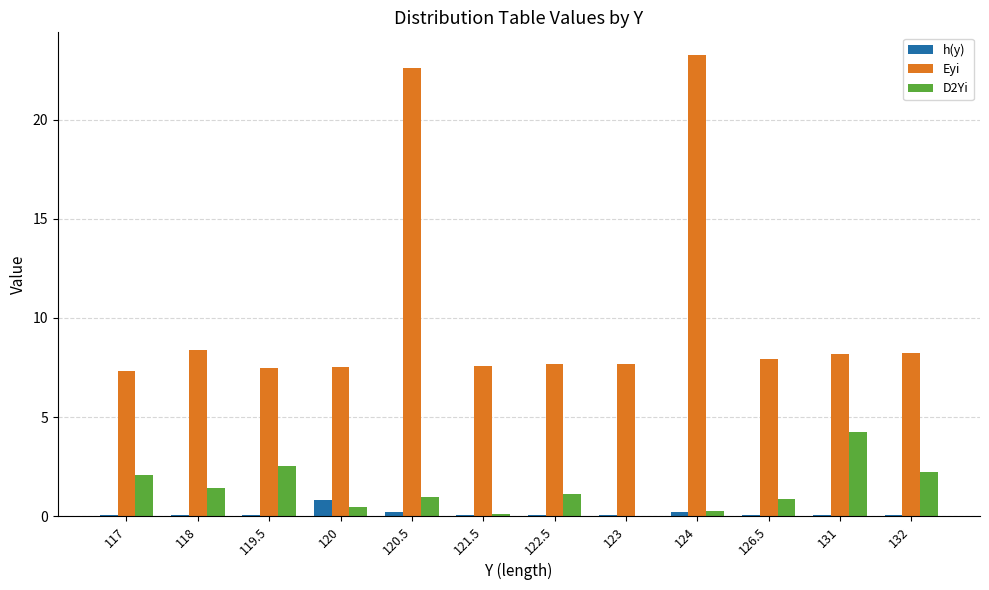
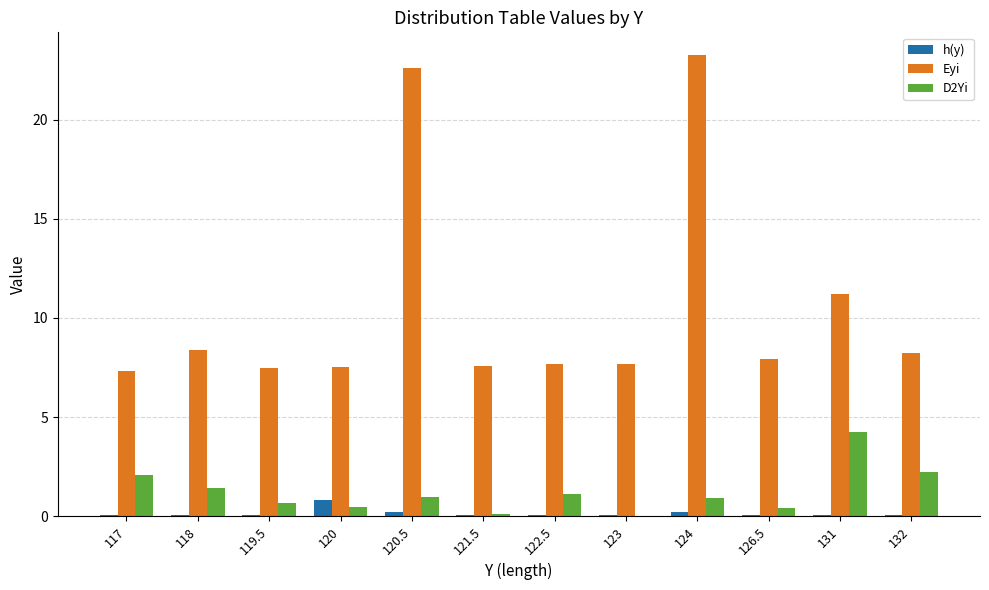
  {
    "h(y)": {
      "120": 0.8,
      "120.5": 0.2,
      "124": 0.2
    },
    "Eyi": {
      "117": 7.3,
      "118": 8.4,
      "119.5": 7.5,
      "120": 7.5,
      "120.5": 22.6,
      "121.5": 7.6,
      "122.5": 7.7,
      "123": 7.7,
      "124": 23.3,
      "126.5": 7.9,
-     "131": 8.2,
+     "131": 11.2,
      "132": 8.3
    },
    "D2Yi": {
      "117": 2.1,
      "118": 1.4,
-     "119.5": 2.5,
+     "119.5": 0.7,
      "120": 0.5,
      "120.5": 1.0,
      "122.5": 1.1,
-     "124": 0.3,
-     "126.5": 0.9,
+     "124": 0.9,
+     "126.5": 0.4,
      "131": 4.2,
      "132": 2.2
    }
  }
